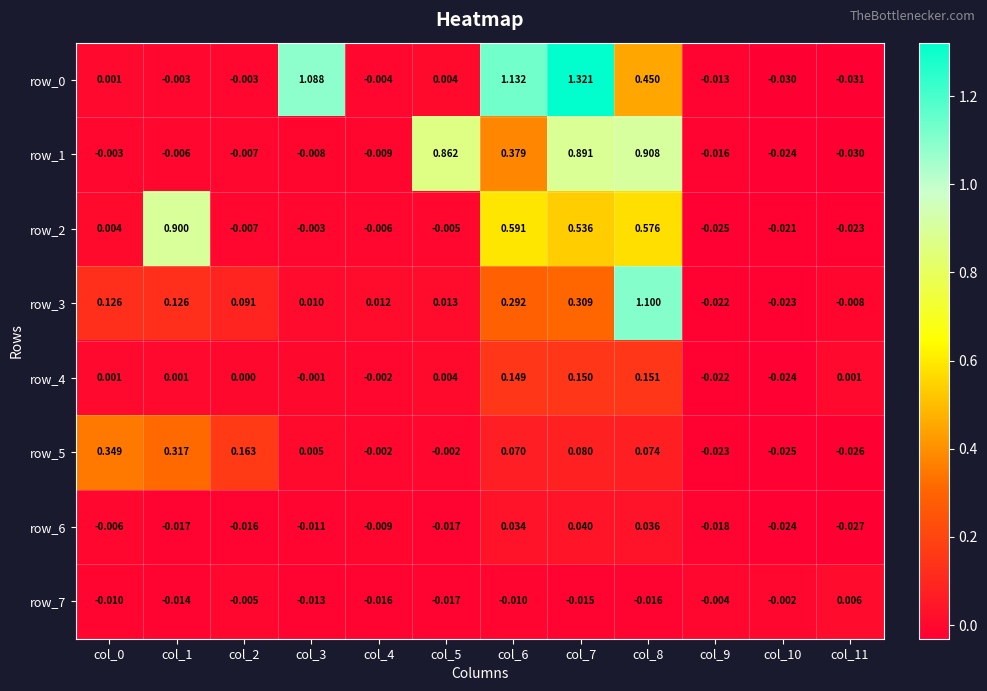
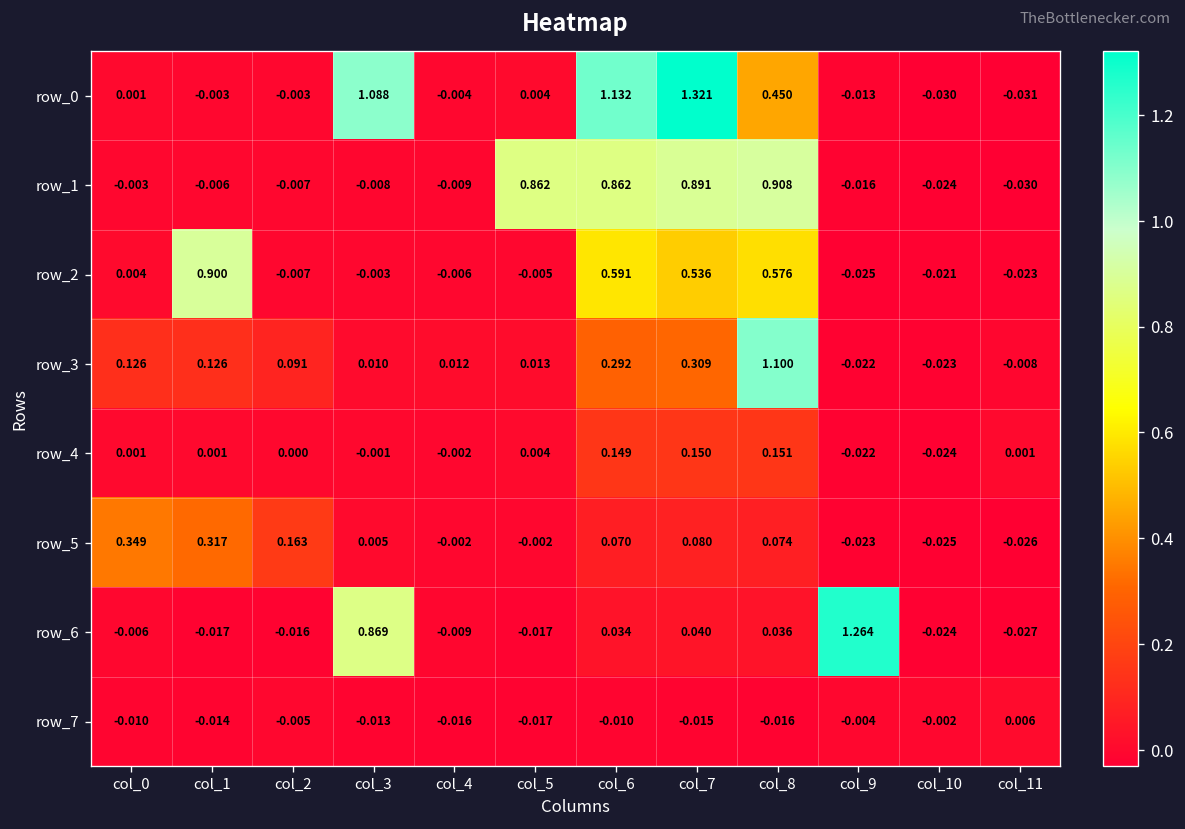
  {
    "row_0": {
      "col_0": 0.001,
      "col_1": -0.003,
      "col_2": -0.003,
      "col_3": 1.088,
      "col_4": -0.004,
      "col_5": 0.004,
      "col_6": 1.132,
      "col_7": 1.321,
      "col_8": 0.450,
      "col_9": -0.013,
      "col_10": -0.030,
      "col_11": -0.031
    },
    "row_1": {
      "col_0": -0.003,
      "col_1": -0.006,
      "col_2": -0.007,
      "col_3": -0.008,
      "col_4": -0.009,
      "col_5": 0.862,
-     "col_6": 0.379,
+     "col_6": 0.862,
      "col_7": 0.891,
      "col_8": 0.908,
      "col_9": -0.016,
      "col_10": -0.024,
      "col_11": -0.030
    },
    "row_2": {
      "col_0": 0.004,
      "col_1": 0.900,
      "col_2": -0.007,
      "col_3": -0.003,
      "col_4": -0.006,
      "col_5": -0.005,
      "col_6": 0.591,
      "col_7": 0.536,
      "col_8": 0.576,
      "col_9": -0.025,
      "col_10": -0.021,
      "col_11": -0.023
    },
    "row_3": {
      "col_0": 0.126,
      "col_1": 0.126,
      "col_2": 0.091,
      "col_3": 0.010,
      "col_4": 0.012,
      "col_5": 0.013,
      "col_6": 0.292,
      "col_7": 0.309,
      "col_8": 1.100,
      "col_9": -0.022,
      "col_10": -0.023,
      "col_11": -0.008
    },
    "row_4": {
      "col_0": 0.001,
      "col_1": 0.001,
      "col_2": 0.000,
      "col_3": -0.001,
      "col_4": -0.002,
      "col_5": 0.004,
      "col_6": 0.149,
      "col_7": 0.150,
      "col_8": 0.151,
      "col_9": -0.022,
      "col_10": -0.024,
      "col_11": 0.001
    },
    "row_5": {
      "col_0": 0.349,
      "col_1": 0.317,
      "col_2": 0.163,
      "col_3": 0.005,
      "col_4": -0.002,
      "col_5": -0.002,
      "col_6": 0.070,
      "col_7": 0.080,
      "col_8": 0.074,
      "col_9": -0.023,
      "col_10": -0.025,
      "col_11": -0.026
    },
    "row_6": {
      "col_0": -0.006,
      "col_1": -0.017,
      "col_2": -0.016,
-     "col_3": -0.011,
+     "col_3": 0.869,
      "col_4": -0.009,
      "col_5": -0.017,
      "col_6": 0.034,
      "col_7": 0.040,
      "col_8": 0.036,
-     "col_9": -0.018,
+     "col_9": 1.264,
      "col_10": -0.024,
      "col_11": -0.027
    },
    "row_7": {
      "col_0": -0.010,
      "col_1": -0.014,
      "col_2": -0.005,
      "col_3": -0.013,
      "col_4": -0.016,
      "col_5": -0.017,
      "col_6": -0.010,
      "col_7": -0.015,
      "col_8": -0.016,
      "col_9": -0.004,
      "col_10": -0.002,
      "col_11": 0.006
    }
  }
